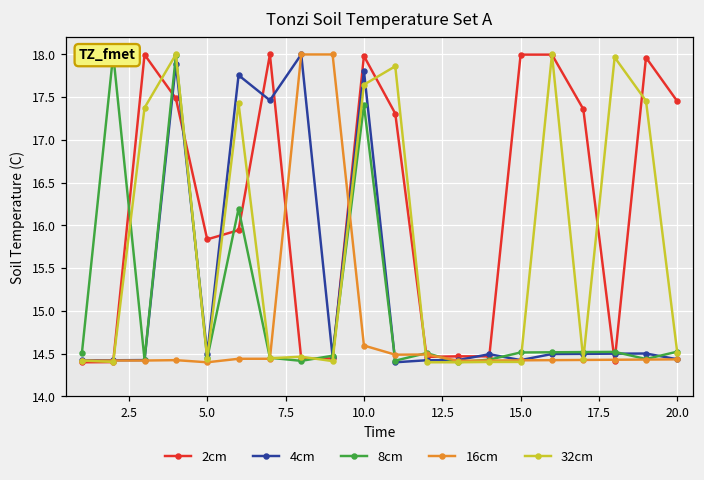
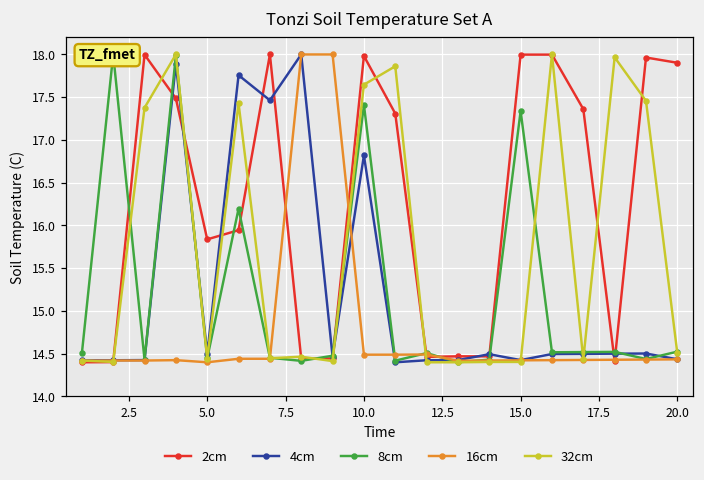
  {
    "2cm": {
      "5.0": 15.8,
      "10.0": 18.0,
      "15.0": 18.0,
-     "20.0": 17.5
+     "20.0": 17.9
    },
    "4cm": {
      "5.0": 14.5,
-     "10.0": 17.8
+     "10.0": 16.8
    },
    "8cm": {
      "10.0": 17.4,
-     "15.0": 14.5
+     "15.0": 17.3
    },
    "16cm": {
      "5.0": 14.4,
-     "10.0": 14.6
+     "10.0": 14.5
    },
    "32cm": {
      "10.0": 17.6
    }
  }
